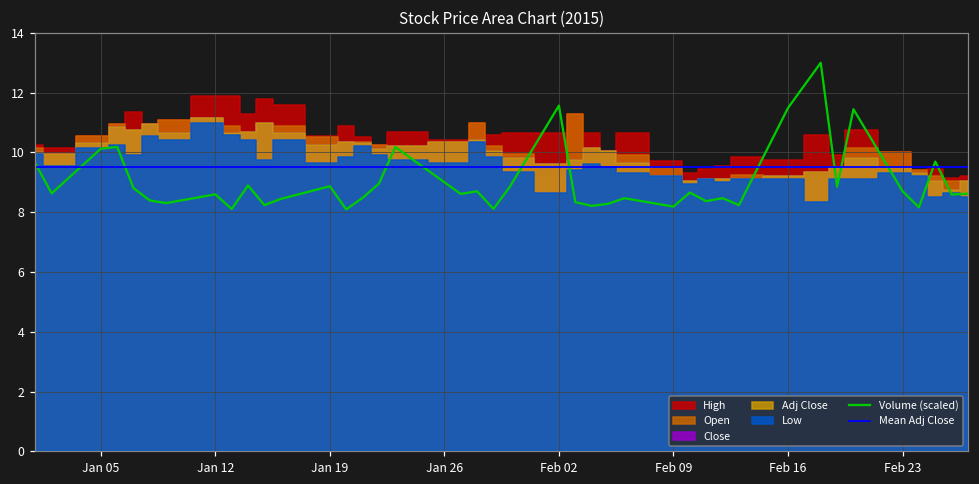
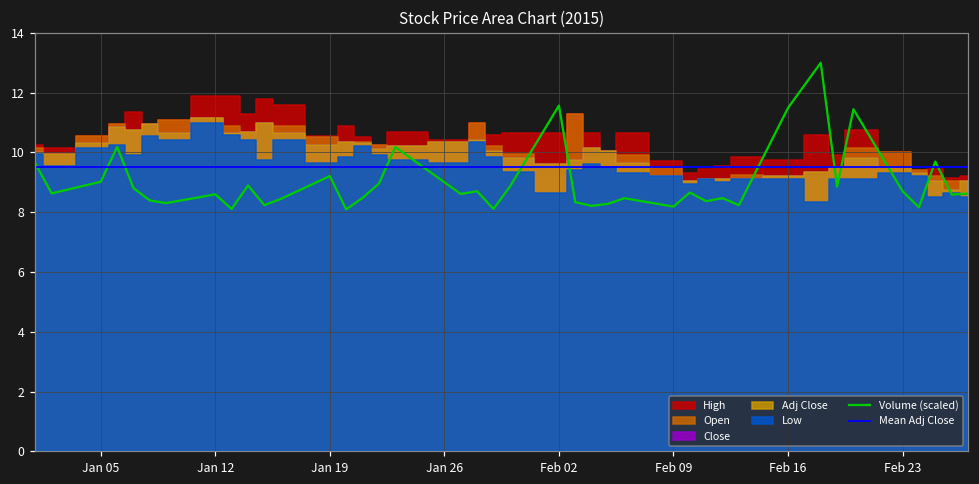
  {
    "Volume (scaled)": {
-     "Jan 05": 10.1,
+     "Jan 05": 9.0,
      "Jan 12": 8.6,
-     "Jan 19": 8.9,
+     "Jan 19": 9.2,
      "Feb 02": 11.6,
      "Feb 09": 8.2,
      "Feb 16": 11.5,
      "Feb 23": 8.7
    },
    "Mean Adj Close": {
      "Jan 05": 9.5,
      "Jan 12": 9.5,
      "Jan 19": 9.5,
      "Feb 02": 9.5,
      "Feb 09": 9.5,
      "Feb 16": 9.5,
      "Feb 23": 9.5
    }
  }
